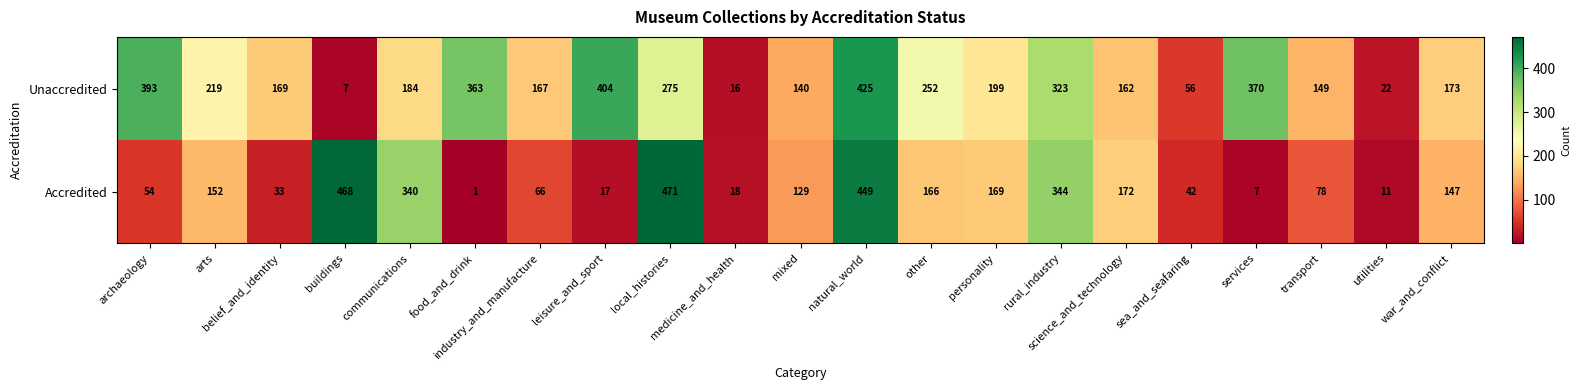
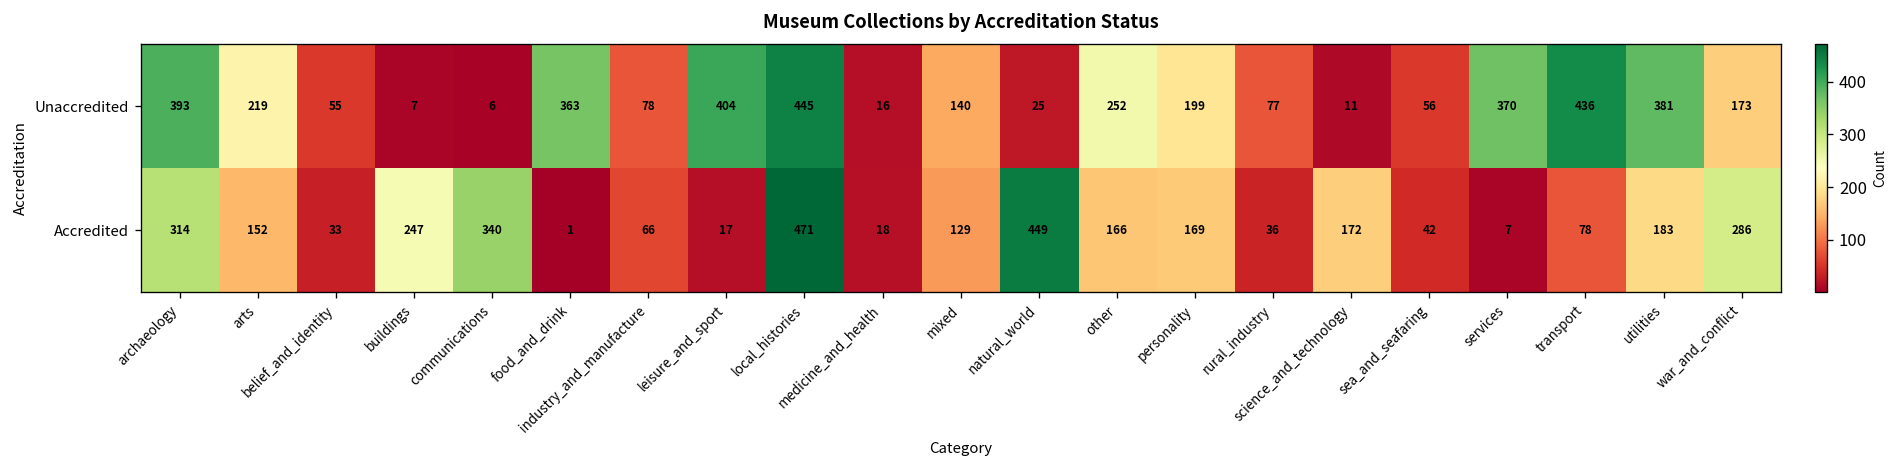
  {
    "Unaccredited": {
      "archaeology": 393,
      "arts": 219,
-     "belief_and_identity": 169,
+     "belief_and_identity": 55,
      "buildings": 7,
-     "communications": 184,
+     "communications": 6,
      "food_and_drink": 363,
-     "industry_and_manufacture": 167,
+     "industry_and_manufacture": 78,
      "leisure_and_sport": 404,
-     "local_histories": 275,
+     "local_histories": 445,
      "medicine_and_health": 16,
      "mixed": 140,
-     "natural_world": 425,
+     "natural_world": 25,
      "other": 252,
      "personality": 199,
-     "rural_industry": 323,
-     "science_and_technology": 162,
+     "rural_industry": 77,
+     "science_and_technology": 11,
      "sea_and_seafaring": 56,
      "services": 370,
-     "transport": 149,
-     "utilities": 22,
+     "transport": 436,
+     "utilities": 381,
      "war_and_conflict": 173
    },
    "Accredited": {
-     "archaeology": 54,
+     "archaeology": 314,
      "arts": 152,
      "belief_and_identity": 33,
-     "buildings": 468,
+     "buildings": 247,
      "communications": 340,
      "food_and_drink": 1,
      "industry_and_manufacture": 66,
      "leisure_and_sport": 17,
      "local_histories": 471,
      "medicine_and_health": 18,
      "mixed": 129,
      "natural_world": 449,
      "other": 166,
      "personality": 169,
-     "rural_industry": 344,
+     "rural_industry": 36,
      "science_and_technology": 172,
      "sea_and_seafaring": 42,
      "services": 7,
      "transport": 78,
-     "utilities": 11,
-     "war_and_conflict": 147
+     "utilities": 183,
+     "war_and_conflict": 286
    }
  }
